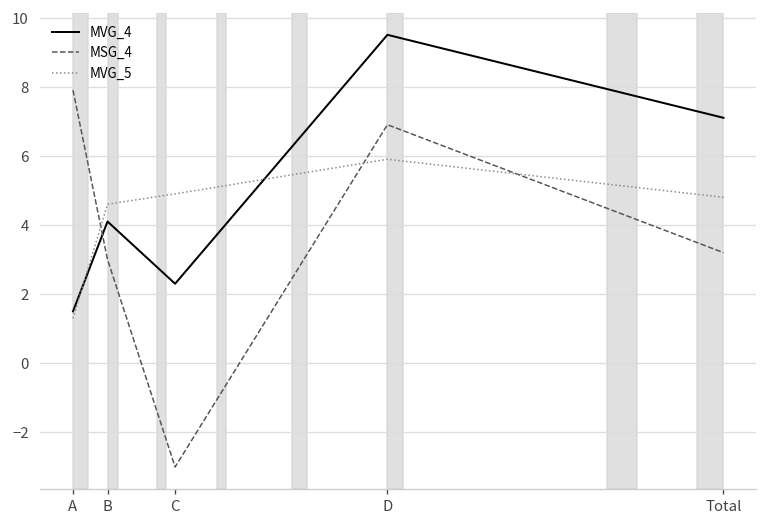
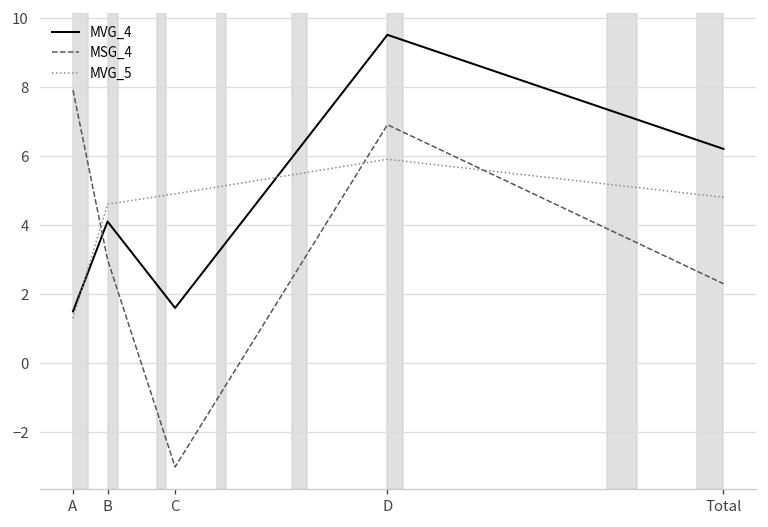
  {
    "MVG_4": {
      "A": 1.5,
      "B": 4.1,
-     "C": 2.3,
+     "C": 1.6,
      "D": 9.5,
-     "Total": 7.1
+     "Total": 6.2
    },
    "MSG_4": {
      "A": 7.9,
      "B": 3.0,
      "C": -3.0,
      "D": 6.9,
-     "Total": 3.2
+     "Total": 2.3
    },
    "MVG_5": {
      "A": 1.3,
      "B": 4.6,
      "C": 4.9,
      "D": 5.9,
      "Total": 4.8
    }
  }
